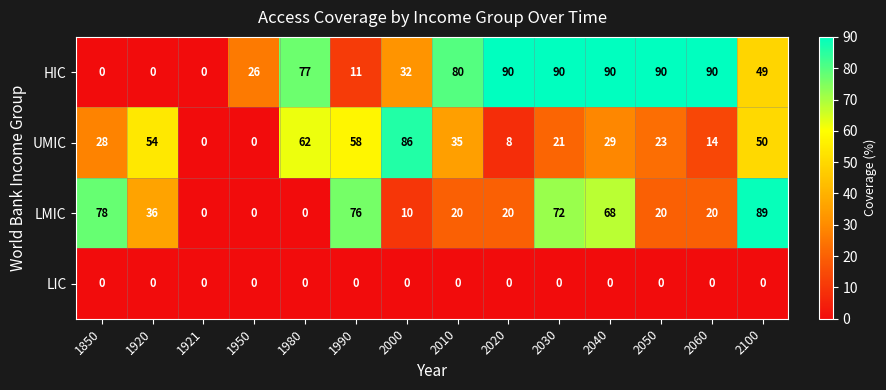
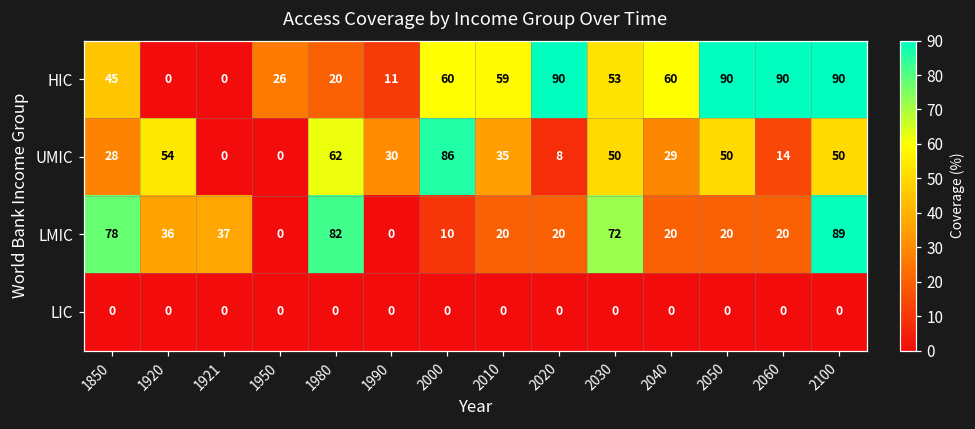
  {
    "HIC": {
-     "1850": 0,
+     "1850": 45,
      "1920": 0,
      "1921": 0,
      "1950": 26,
-     "1980": 77,
+     "1980": 20,
      "1990": 11,
-     "2000": 32,
-     "2010": 80,
+     "2000": 60,
+     "2010": 59,
      "2020": 90,
-     "2030": 90,
-     "2040": 90,
+     "2030": 53,
+     "2040": 60,
      "2050": 90,
      "2060": 90,
-     "2100": 49
+     "2100": 90
    },
    "UMIC": {
      "1850": 28,
      "1920": 54,
      "1921": 0,
      "1950": 0,
      "1980": 62,
-     "1990": 58,
+     "1990": 30,
      "2000": 86,
      "2010": 35,
      "2020": 8,
-     "2030": 21,
+     "2030": 50,
      "2040": 29,
-     "2050": 23,
+     "2050": 50,
      "2060": 14,
      "2100": 50
    },
    "LMIC": {
      "1850": 78,
      "1920": 36,
-     "1921": 0,
+     "1921": 37,
      "1950": 0,
-     "1980": 0,
-     "1990": 76,
+     "1980": 82,
+     "1990": 0,
      "2000": 10,
      "2010": 20,
      "2020": 20,
      "2030": 72,
-     "2040": 68,
+     "2040": 20,
      "2050": 20,
      "2060": 20,
      "2100": 89
    },
    "LIC": {
      "1850": 0,
      "1920": 0,
      "1921": 0,
      "1950": 0,
      "1980": 0,
      "1990": 0,
      "2000": 0,
      "2010": 0,
      "2020": 0,
      "2030": 0,
      "2040": 0,
      "2050": 0,
      "2060": 0,
      "2100": 0
    }
  }
